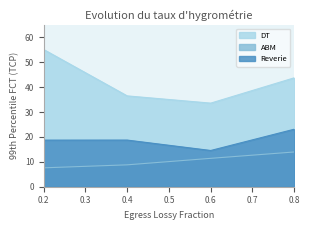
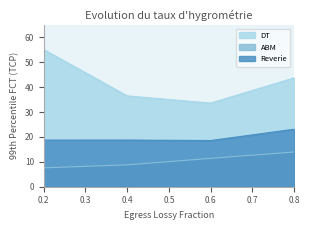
  {
    "Reverie": {
      "0.2": 19,
      "0.4": 19,
-     "0.6": 15,
+     "0.6": 19,
      "0.8": 23
    }
  }
